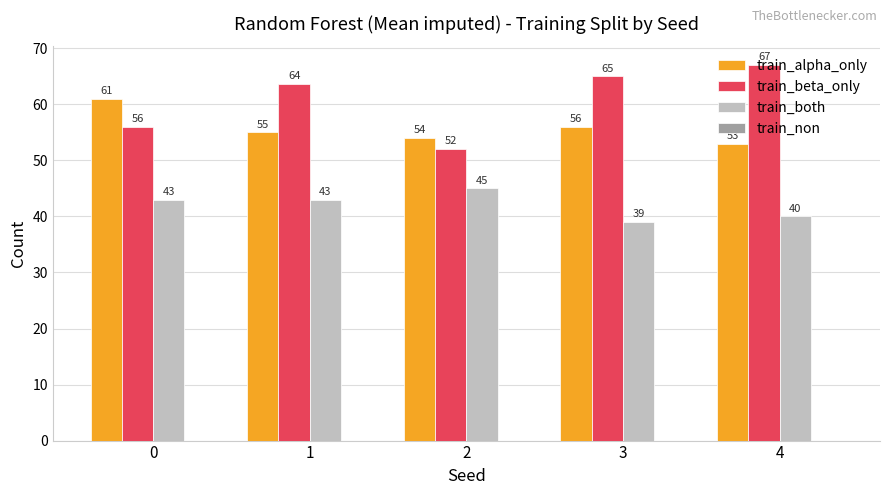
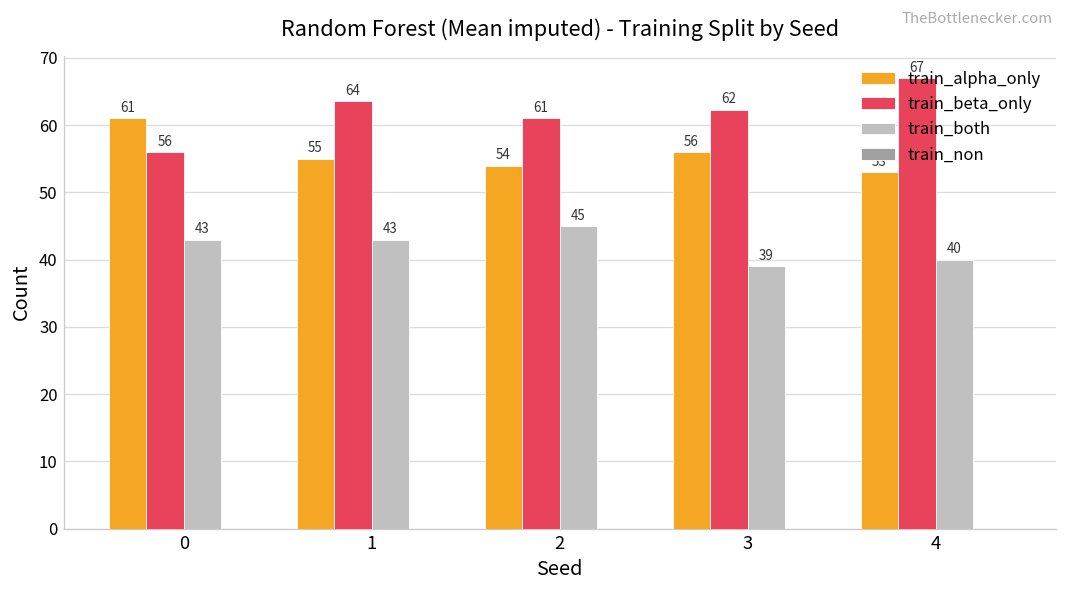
  {
    "train_alpha_only": {
      "0": 61,
      "1": 55,
      "2": 54,
      "3": 56,
      "4": 53
    },
    "train_beta_only": {
      "0": 56,
      "1": 64,
-     "2": 52,
-     "3": 65,
+     "2": 61,
+     "3": 62,
      "4": 67
    }
  }
